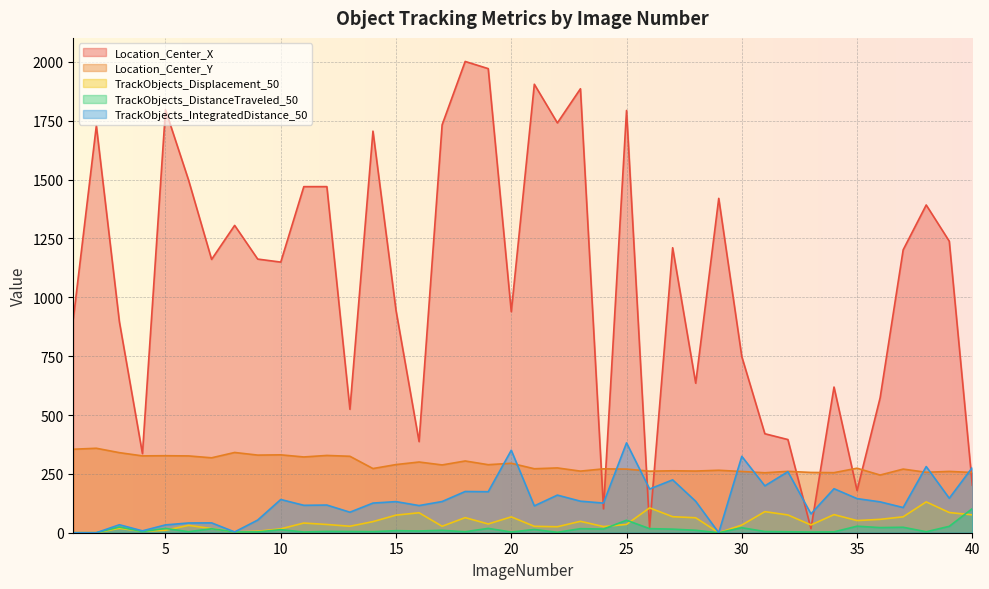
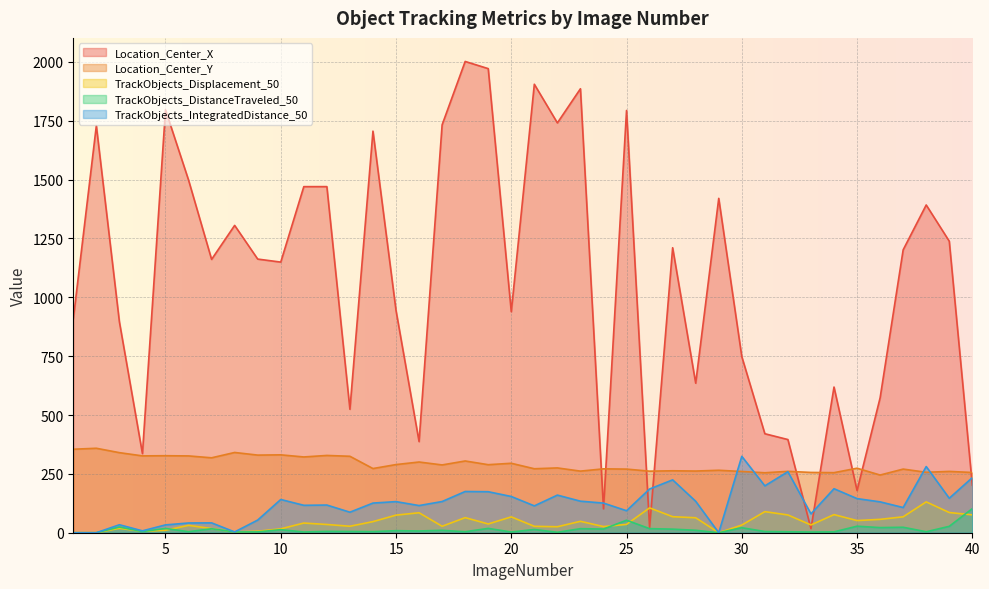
  {
    "TrackObjects_DistanceTraveled_50": {
      "15": 10,
      "20": 0,
      "25": 50,
      "30": 20,
      "35": 30,
      "40": 100
    },
    "TrackObjects_IntegratedDistance_50": {
      "5": 30,
      "10": 140,
      "15": 130,
-     "20": 350,
-     "25": 380,
+     "20": 150,
+     "25": 90,
      "30": 320,
      "35": 140,
-     "40": 280
+     "40": 230
    }
  }
